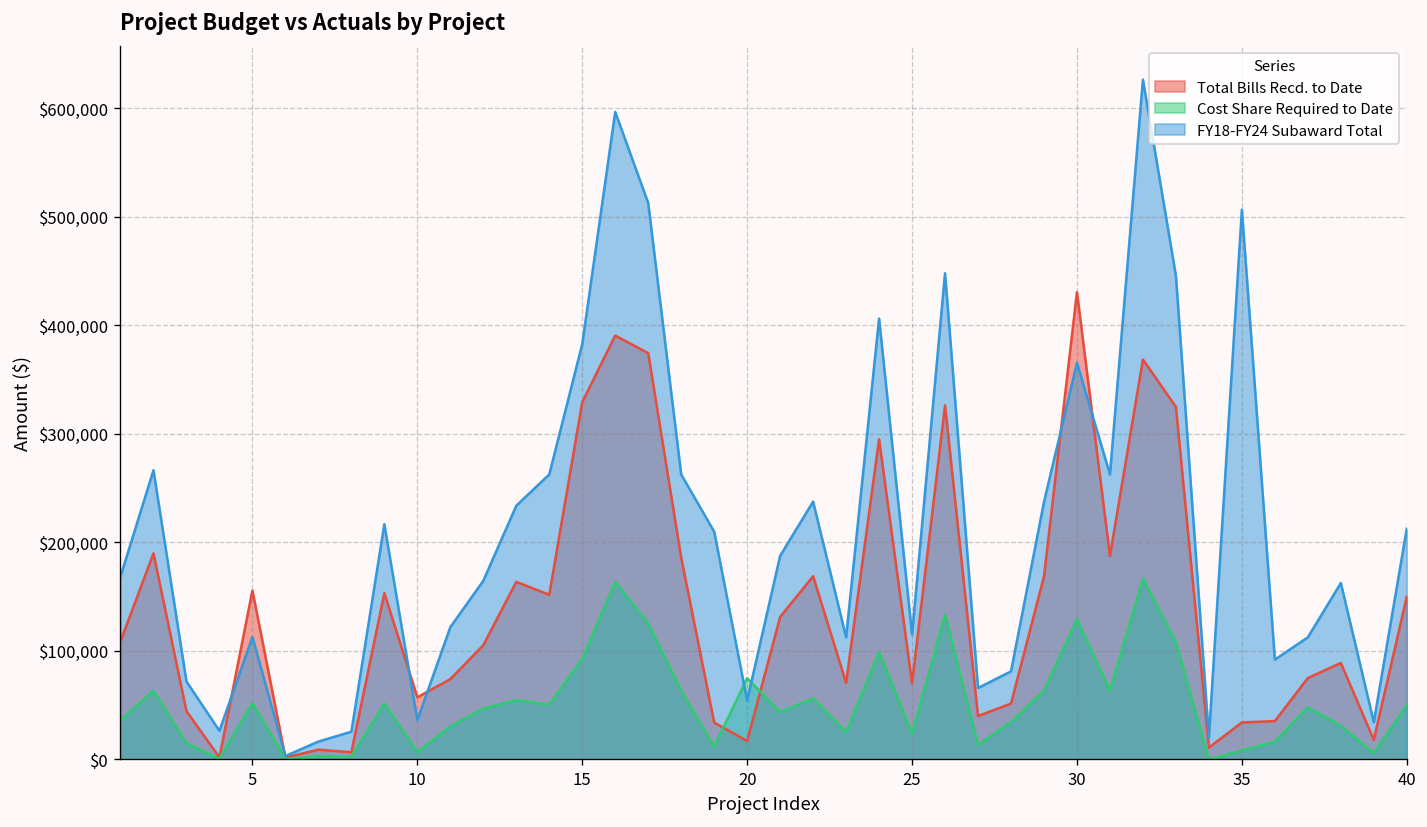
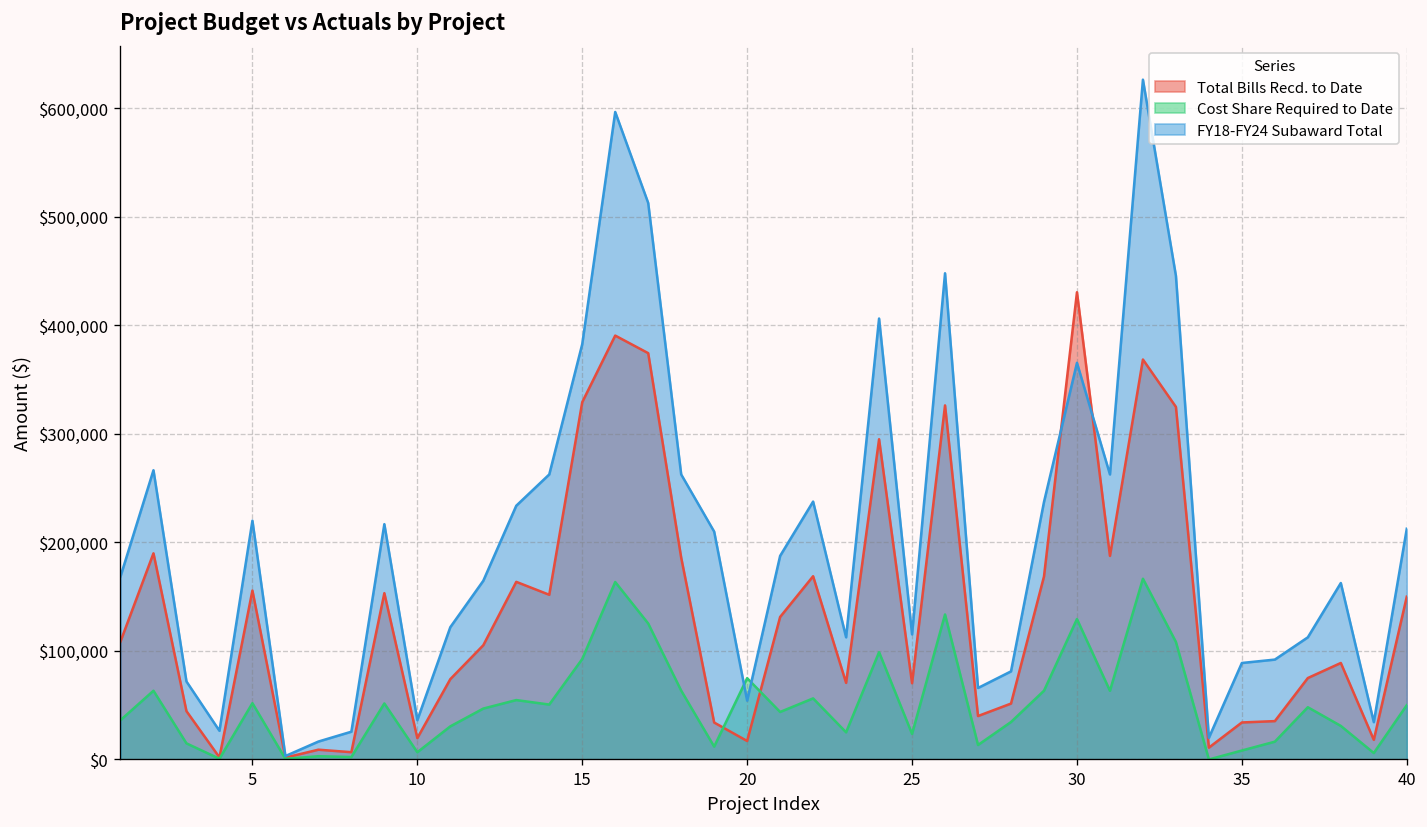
  {
    "Total Bills Recd. to Date": {
      "5": "$160,000",
-     "10": "$60,000",
+     "10": "$20,000",
      "15": "$330,000",
      "20": "$20,000",
      "25": "$70,000",
      "30": "$430,000",
      "35": "$30,000",
      "40": "$150,000"
    },
    "Cost Share Required to Date": {
      "5": "$50,000",
      "10": "$10,000",
      "15": "$90,000",
      "20": "$70,000",
      "25": "$20,000",
      "30": "$130,000",
      "35": "$10,000",
      "40": "$50,000"
    },
    "FY18-FY24 Subaward Total": {
-     "5": "$110,000",
+     "5": "$220,000",
      "10": "$40,000",
      "15": "$380,000",
      "20": "$50,000",
      "25": "$120,000",
      "30": "$370,000",
-     "35": "$510,000",
+     "35": "$90,000",
      "40": "$210,000"
    }
  }
